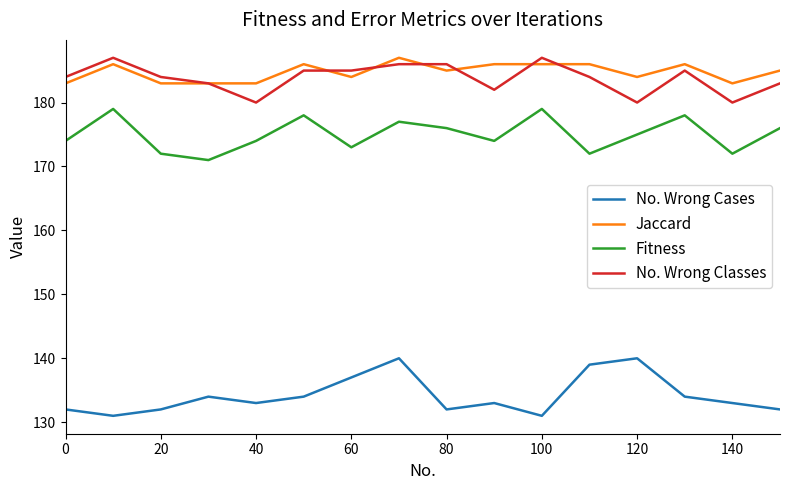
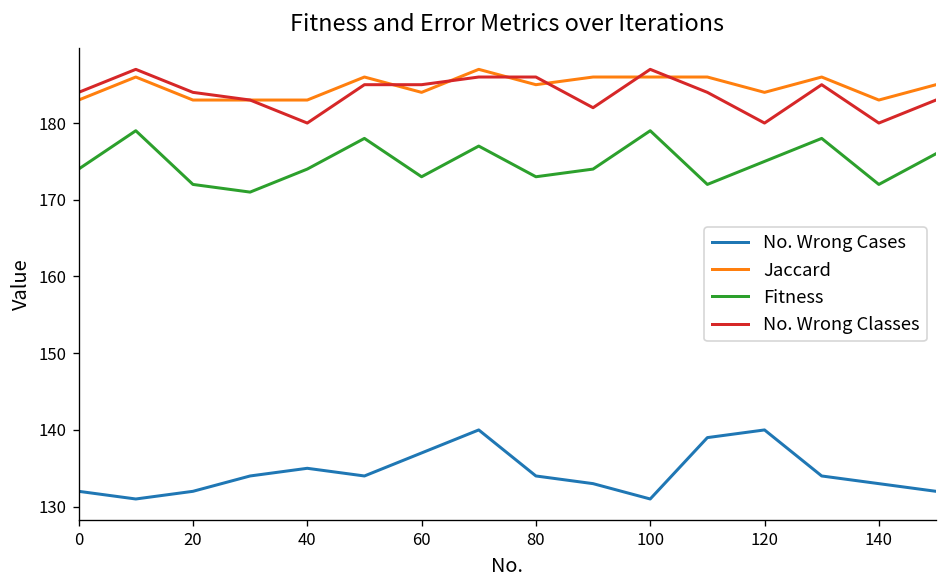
  {
    "No. Wrong Cases": {
      "0": 132,
      "20": 132,
-     "40": 133,
+     "40": 135,
      "60": 137,
-     "80": 132,
+     "80": 134,
      "100": 131,
      "120": 140,
      "140": 133
    },
    "Jaccard": {
      "0": 183,
      "20": 183,
      "40": 183,
      "60": 184,
      "80": 185,
      "100": 186,
      "120": 184,
      "140": 183
    },
    "Fitness": {
      "0": 174,
      "20": 172,
      "40": 174,
      "60": 173,
-     "80": 176,
+     "80": 173,
      "100": 179,
      "120": 175,
      "140": 172
    },
    "No. Wrong Classes": {
      "0": 184,
      "20": 184,
      "40": 180,
      "60": 185,
      "80": 186,
      "100": 187,
      "120": 180,
      "140": 180
    }
  }
